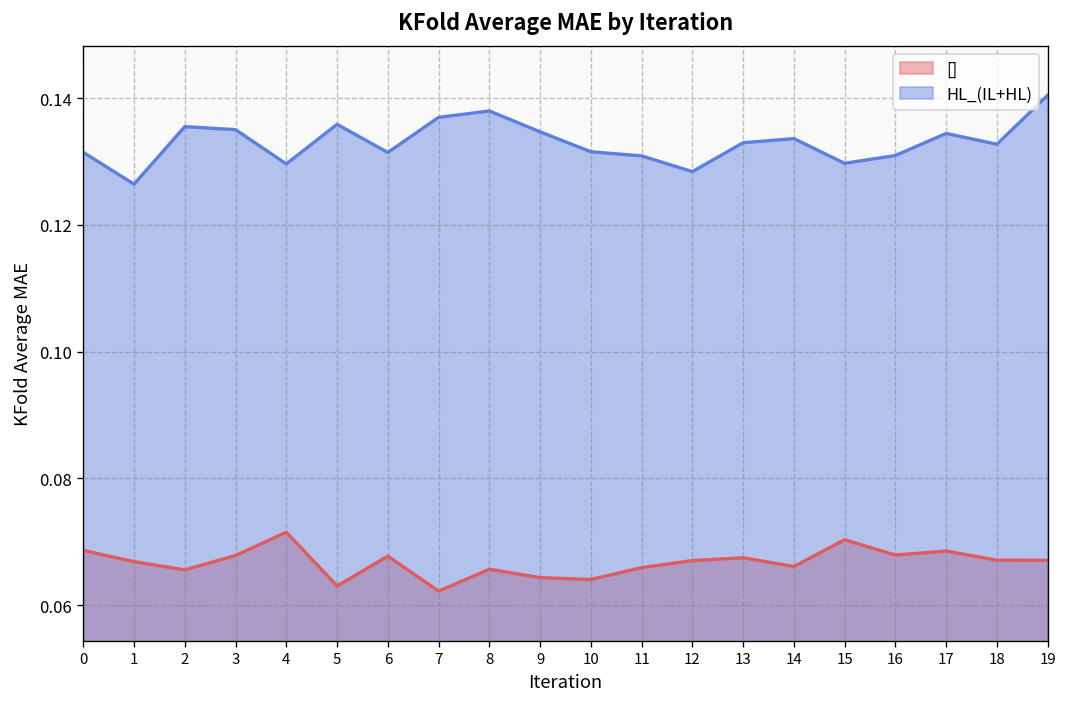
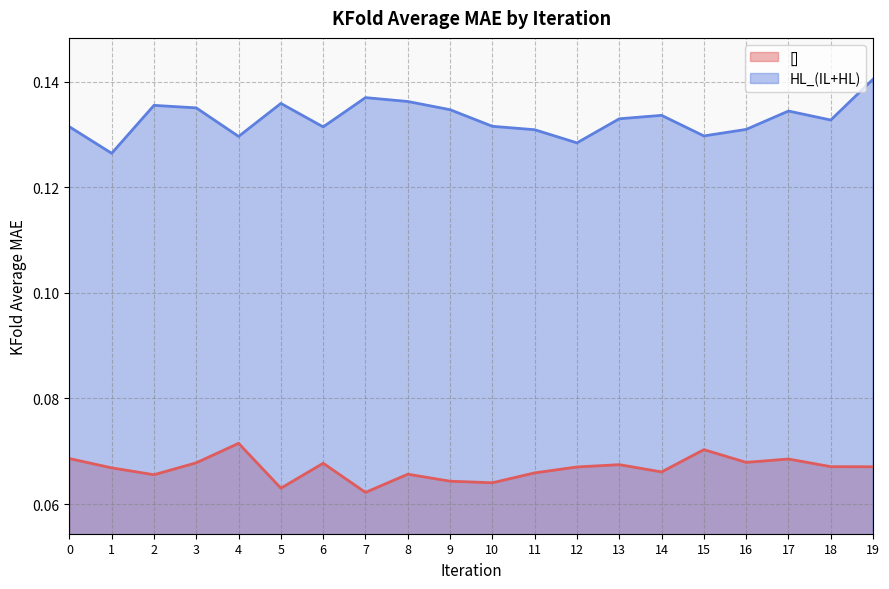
  {
    "[]": {
      "0": 0.069,
      "1": 0.067,
      "2": 0.066,
      "3": 0.068,
      "4": 0.072,
      "5": 0.063,
      "6": 0.068,
      "7": 0.062,
      "8": 0.066,
      "9": 0.064,
      "10": 0.064,
      "11": 0.066,
      "12": 0.067,
      "13": 0.067,
      "14": 0.066,
      "15": 0.070,
      "16": 0.068,
      "17": 0.069,
      "18": 0.067,
      "19": 0.067
    },
    "HL_(IL+HL)": {
      "0": 0.131,
      "1": 0.126,
      "2": 0.136,
      "3": 0.135,
      "4": 0.130,
      "5": 0.136,
      "6": 0.131,
      "7": 0.137,
-     "8": 0.138,
+     "8": 0.136,
      "9": 0.135,
      "10": 0.132,
      "11": 0.131,
      "12": 0.128,
      "13": 0.133,
      "14": 0.134,
      "15": 0.130,
      "16": 0.131,
      "17": 0.134,
      "18": 0.133,
      "19": 0.140
    }
  }
